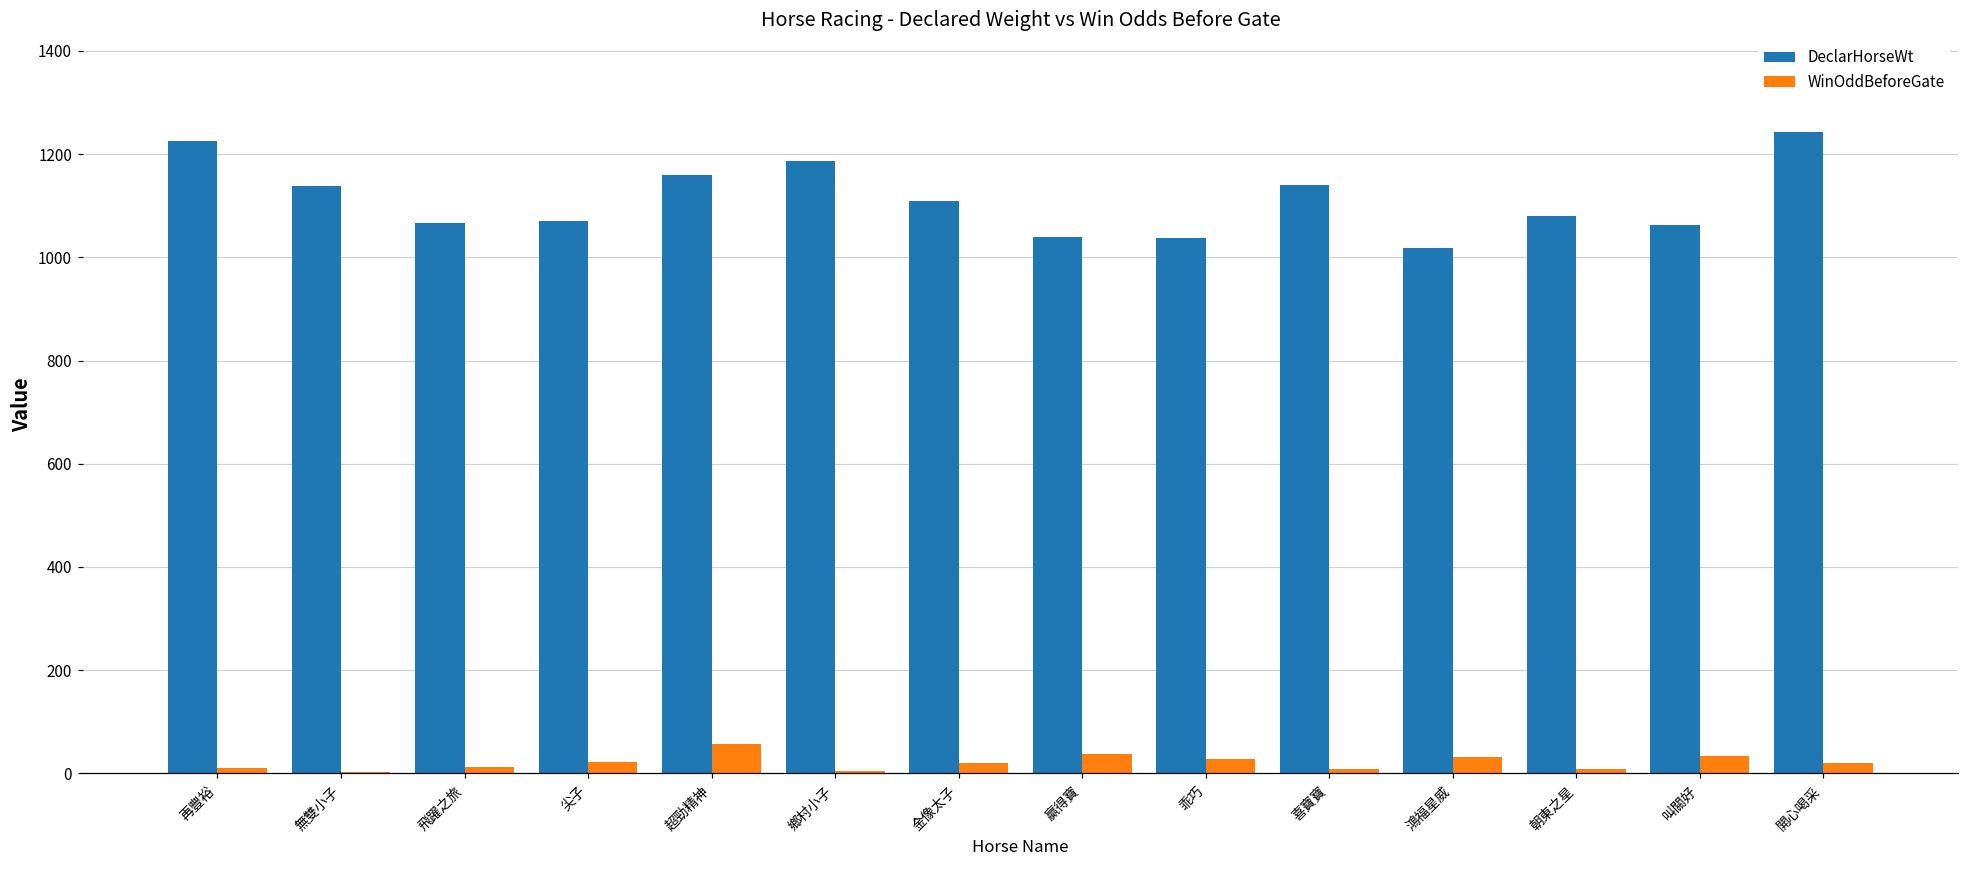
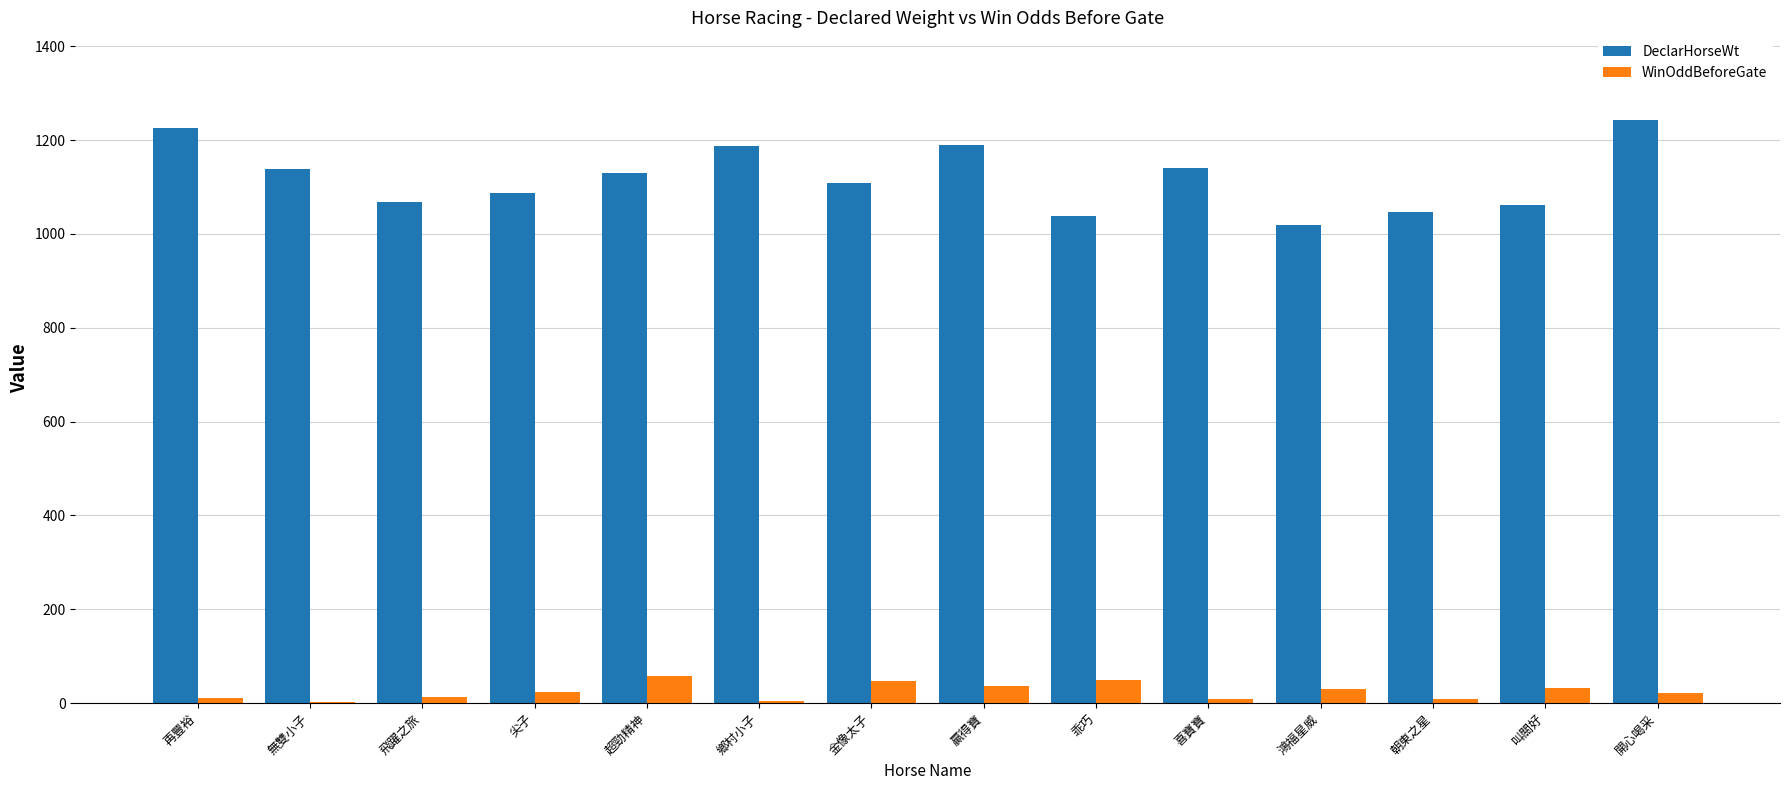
  {
    "DeclarHorseWt": {
      "再豐裕": 1230,
      "無雙小子": 1140,
      "飛躍之旅": 1070,
-     "尖子": 1070,
-     "超勁精神": 1160,
+     "尖子": 1090,
+     "超勁精神": 1130,
      "鄉村小子": 1190,
      "金像太子": 1110,
-     "贏得寶": 1040,
+     "贏得寶": 1190,
      "乖巧": 1040,
      "喜寶寶": 1140,
      "鴻福星威": 1020,
-     "朝東之星": 1080,
+     "朝東之星": 1050,
      "叫關好": 1060,
      "開心喝采": 1240
    },
    "WinOddBeforeGate": {
      "再豐裕": 10,
      "飛躍之旅": 10,
      "尖子": 20,
      "超勁精神": 60,
-     "金像太子": 20,
+     "金像太子": 50,
      "贏得寶": 40,
-     "乖巧": 30,
+     "乖巧": 50,
      "喜寶寶": 10,
      "鴻福星威": 30,
      "朝東之星": 10,
      "叫關好": 30,
      "開心喝采": 20
    }
  }
